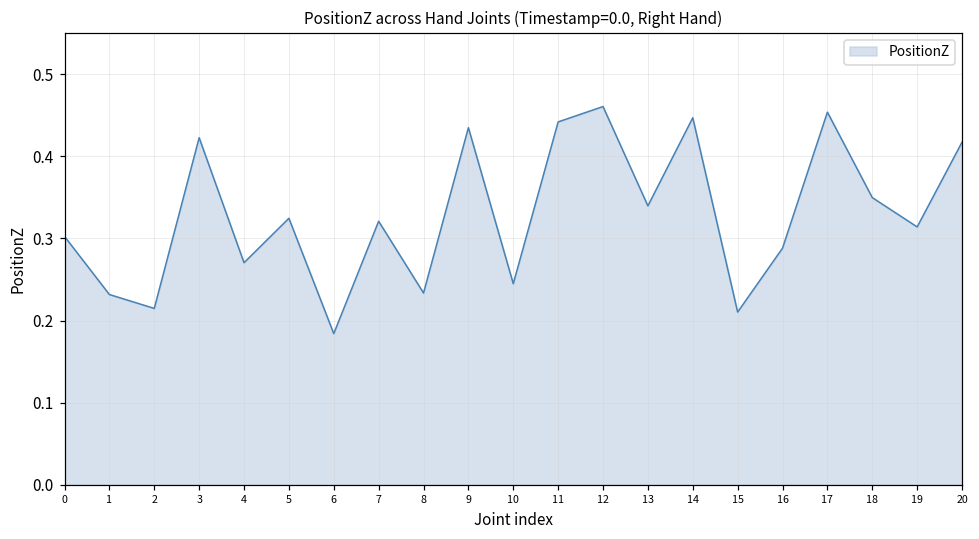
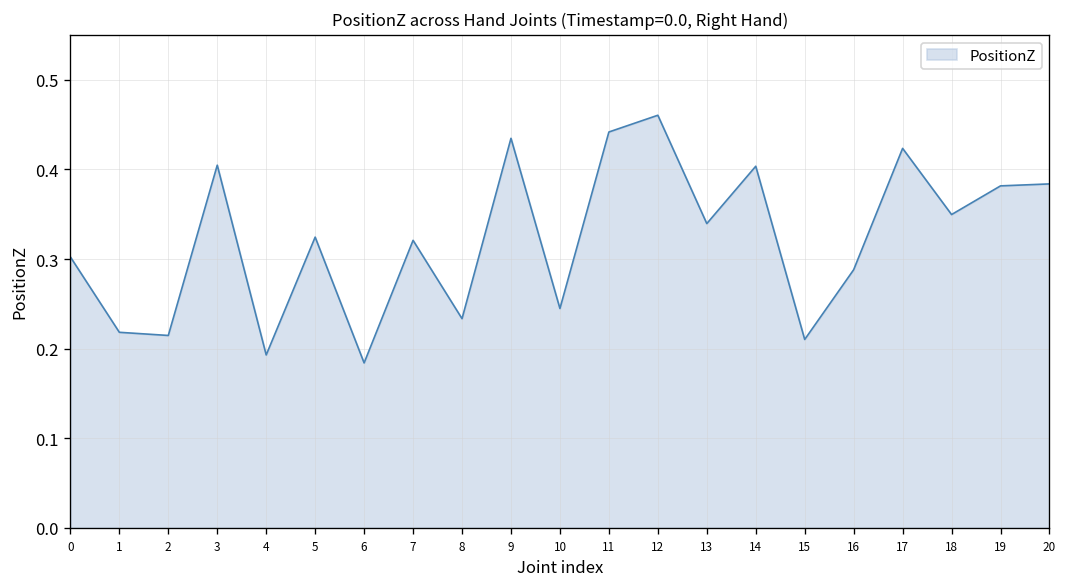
  {
    "0": 0.30,
-   "1": 0.23,
+   "1": 0.22,
    "2": 0.21,
-   "3": 0.42,
-   "4": 0.27,
+   "3": 0.40,
+   "4": 0.19,
    "5": 0.32,
    "6": 0.18,
    "7": 0.32,
    "8": 0.23,
    "9": 0.43,
    "10": 0.24,
    "11": 0.44,
    "12": 0.46,
    "13": 0.34,
-   "14": 0.45,
+   "14": 0.40,
    "15": 0.21,
    "16": 0.29,
-   "17": 0.45,
+   "17": 0.42,
    "18": 0.35,
-   "19": 0.31,
-   "20": 0.42
+   "19": 0.38,
+   "20": 0.38
  }
